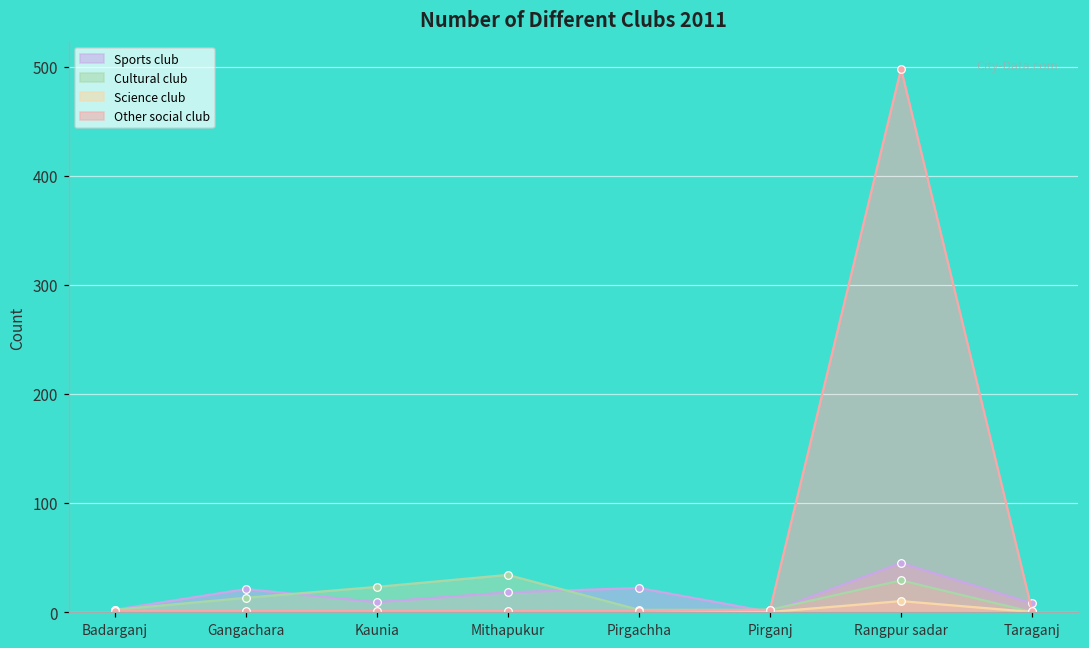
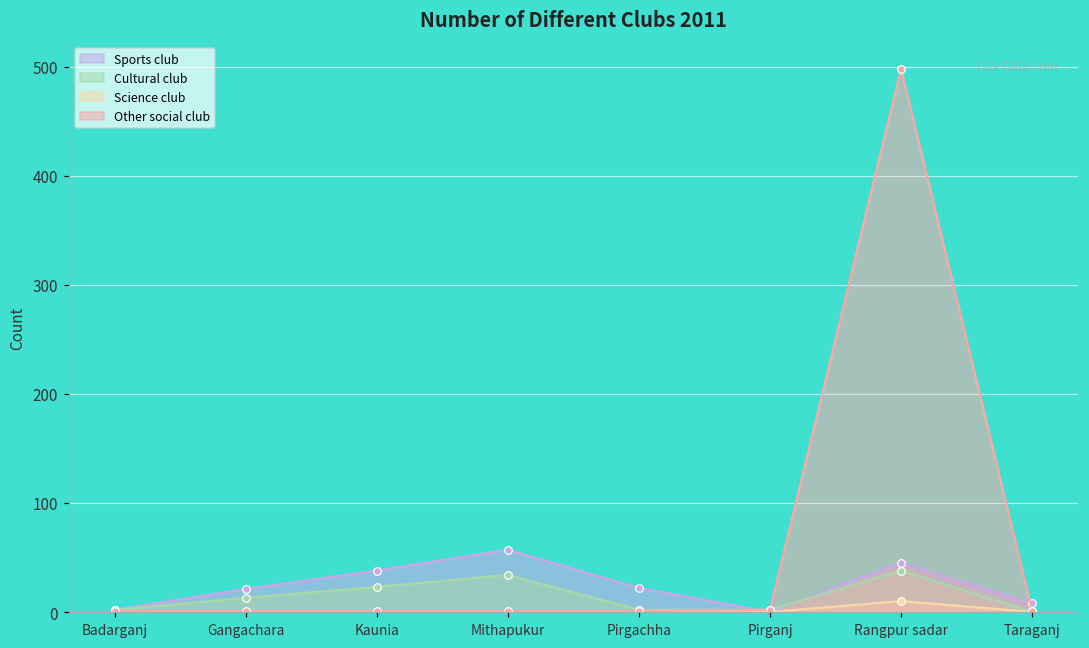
  {
    "Sports club": {
      "Gangachara": 20,
-     "Kaunia": 10,
-     "Mithapukur": 20,
+     "Kaunia": 40,
+     "Mithapukur": 60,
      "Pirgachha": 20,
      "Rangpur sadar": 50,
      "Taraganj": 10
    },
    "Cultural club": {
      "Gangachara": 10,
      "Kaunia": 20,
      "Mithapukur": 30,
-     "Rangpur sadar": 30
+     "Rangpur sadar": 40
    }
  }
